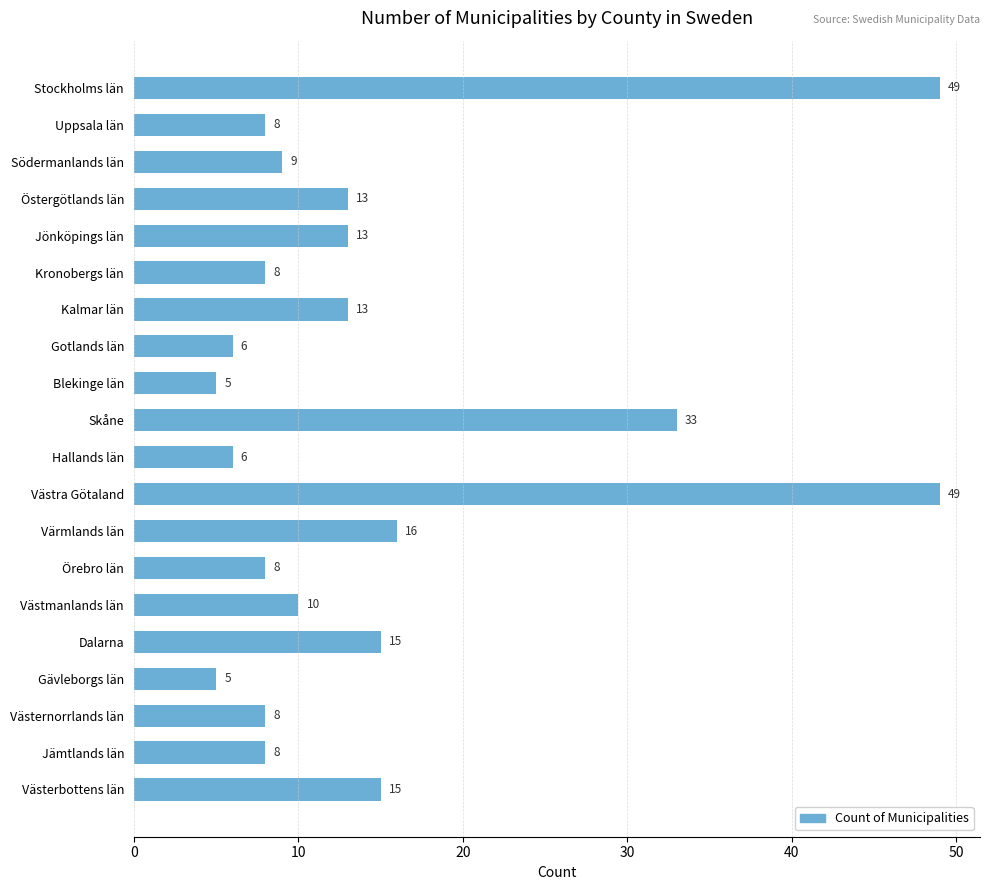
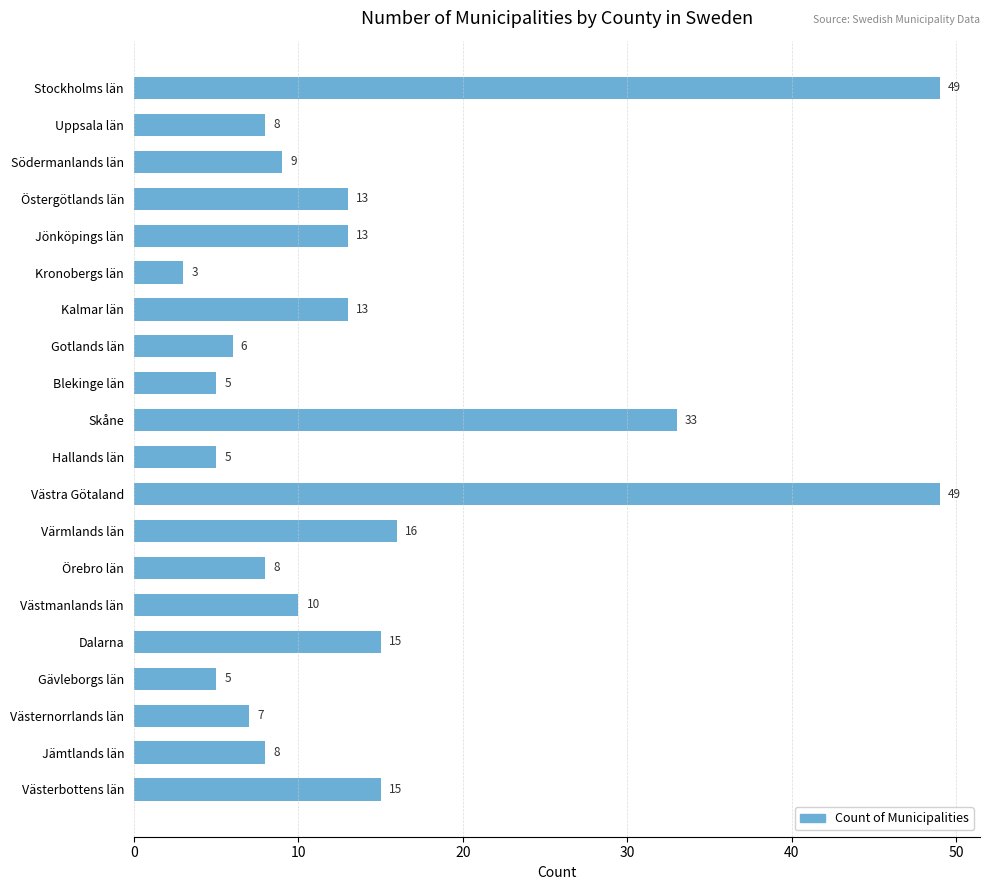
  {
    "Stockholms län": 49,
    "Uppsala län": 8,
    "Södermanlands län": 9,
    "Östergötlands län": 13,
    "Jönköpings län": 13,
-   "Kronobergs län": 8,
+   "Kronobergs län": 3,
    "Kalmar län": 13,
    "Gotlands län": 6,
    "Blekinge län": 5,
    "Skåne": 33,
-   "Hallands län": 6,
+   "Hallands län": 5,
    "Västra Götaland": 49,
    "Värmlands län": 16,
    "Örebro län": 8,
    "Västmanlands län": 10,
    "Dalarna": 15,
    "Gävleborgs län": 5,
-   "Västernorrlands län": 8,
+   "Västernorrlands län": 7,
    "Jämtlands län": 8,
    "Västerbottens län": 15
  }
